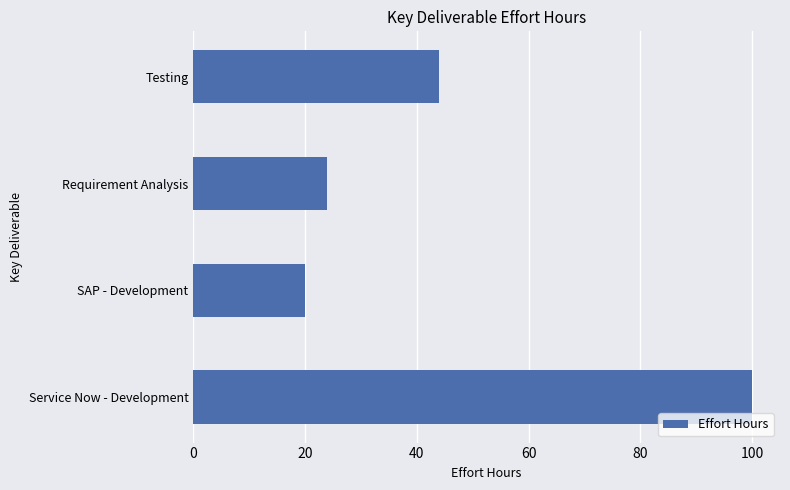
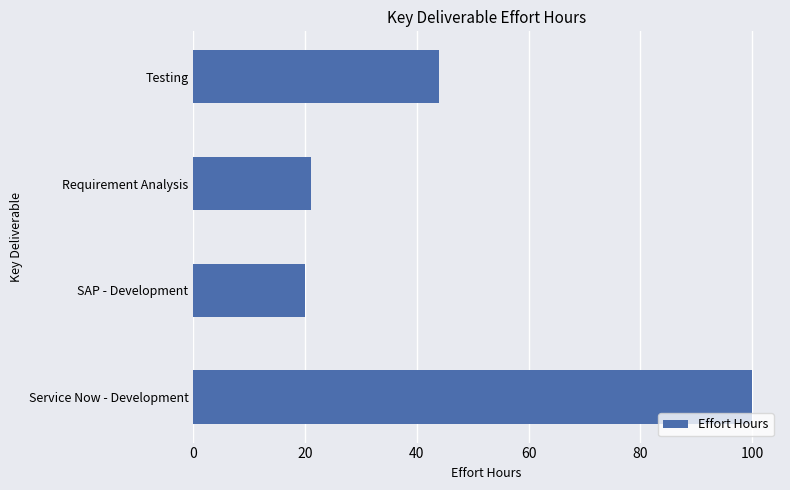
  {
    "Testing": 44,
-   "Requirement Analysis": 24,
+   "Requirement Analysis": 21,
    "SAP - Development": 20,
    "Service Now - Development": 100
  }
